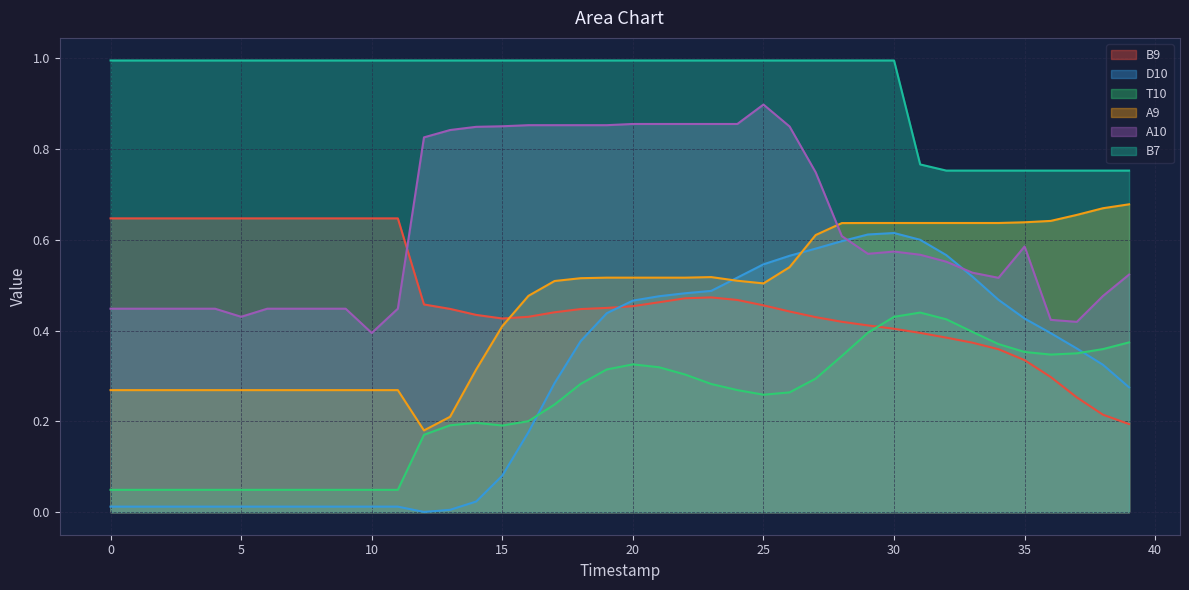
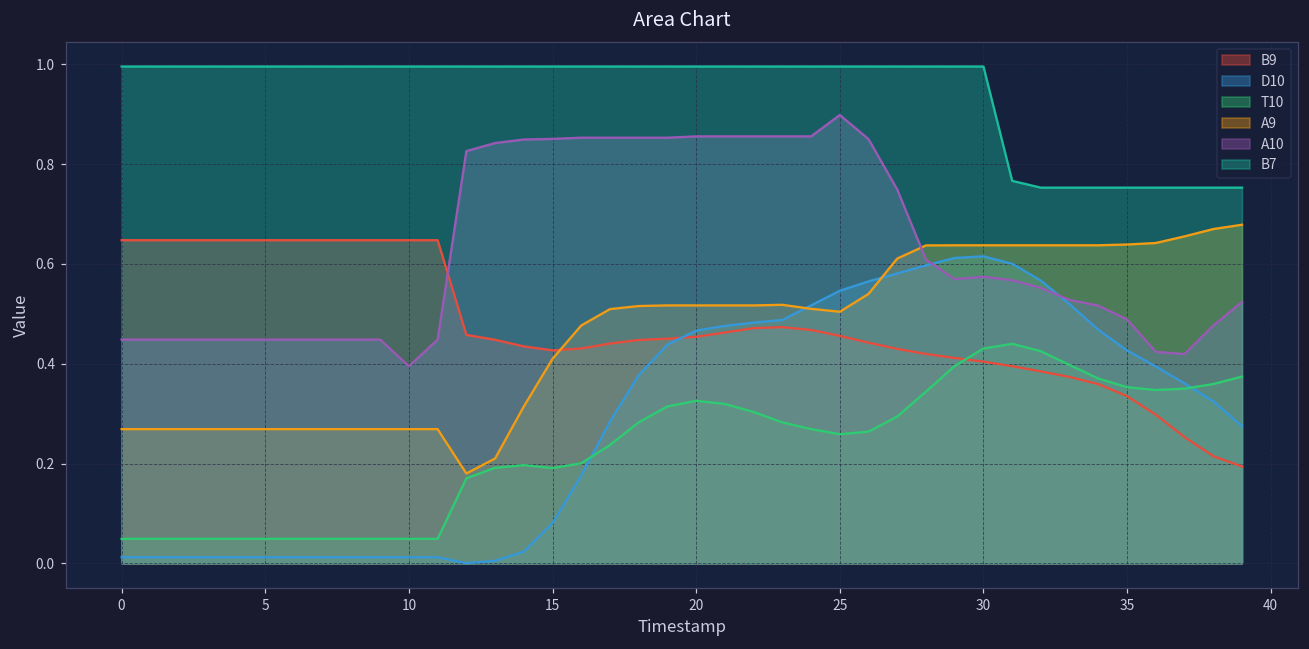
  {
    "A10": {
      "0": 0.45,
-     "5": 0.43,
+     "5": 0.45,
      "10": 0.39,
      "15": 0.85,
      "20": 0.86,
      "25": 0.90,
      "30": 0.57,
-     "35": 0.59
+     "35": 0.49
    }
  }
